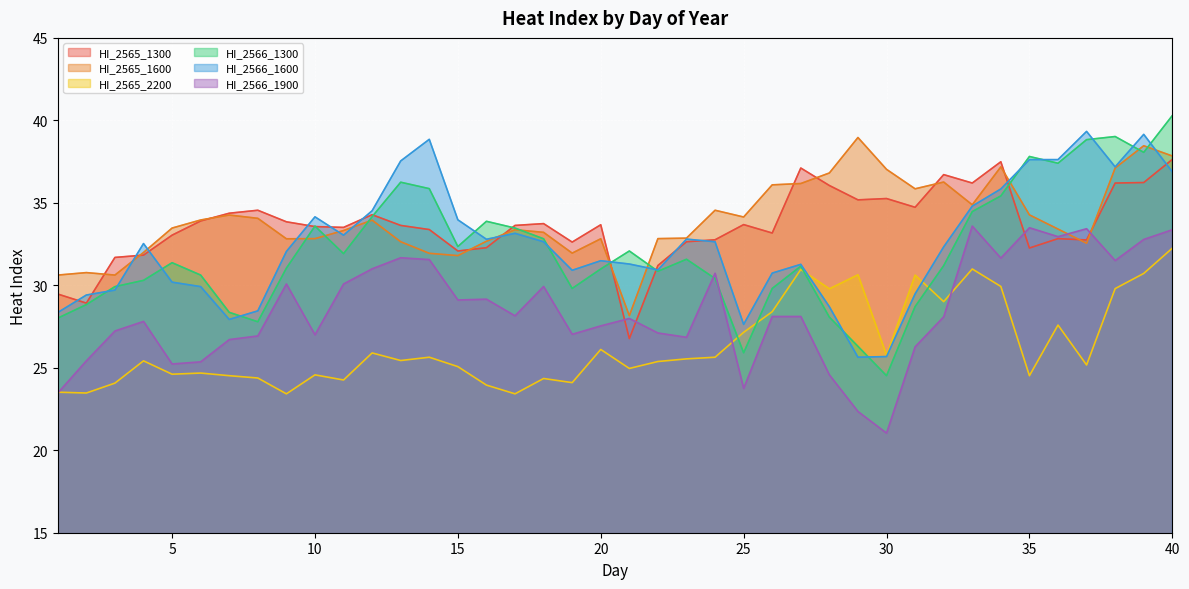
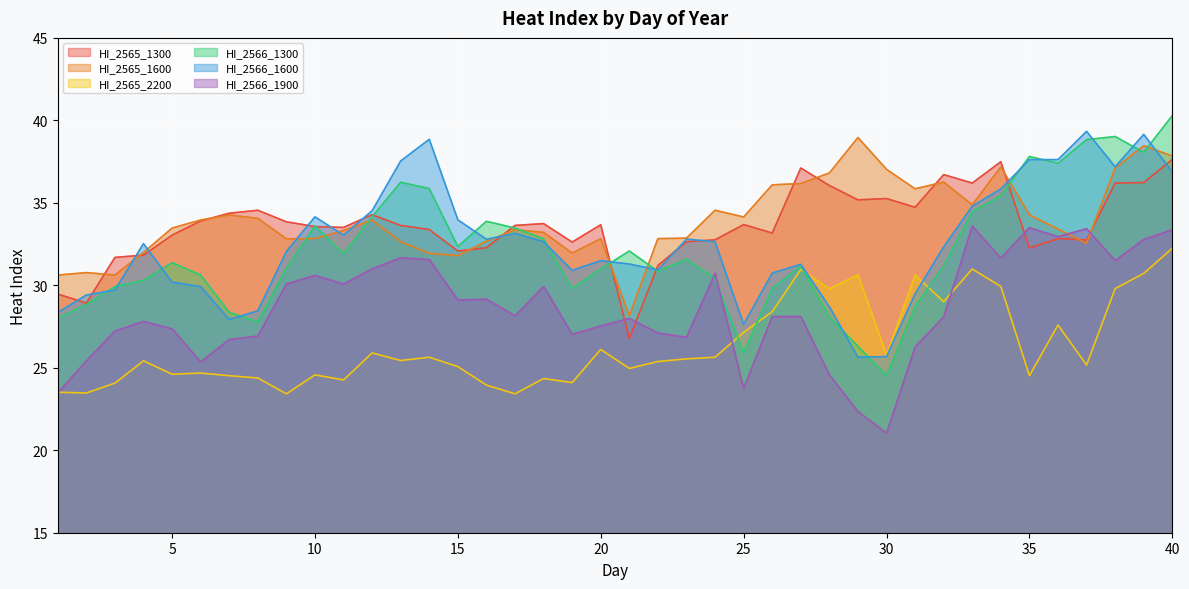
  {
    "HI_2566_1300": {
      "5": 31.4,
      "15": 32.4,
      "20": 31.0,
      "25": 25.9,
      "30": 24.5,
      "35": 37.8,
      "40": 40.3
    },
    "HI_2566_1600": {
      "5": 30.2,
      "10": 34.2,
      "15": 34.0,
      "20": 31.5,
      "25": 27.6,
      "35": 37.6,
      "40": 36.9
    },
    "HI_2566_1900": {
-     "5": 25.2,
-     "10": 27.0,
+     "5": 27.4,
+     "10": 30.6,
      "15": 29.1,
      "20": 27.5,
      "25": 23.8,
      "30": 21.0,
      "35": 33.5,
      "40": 33.4
    }
  }
